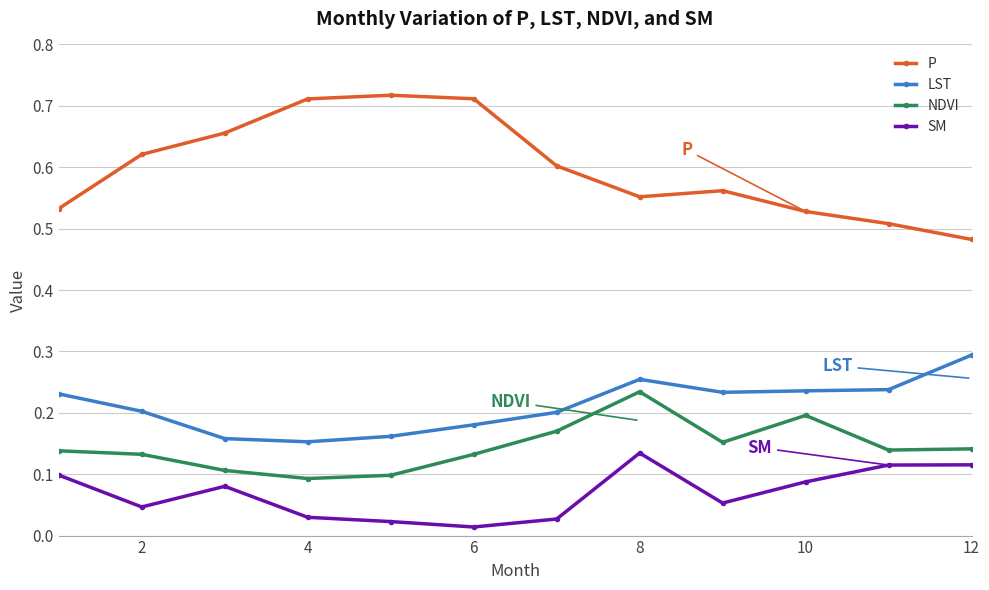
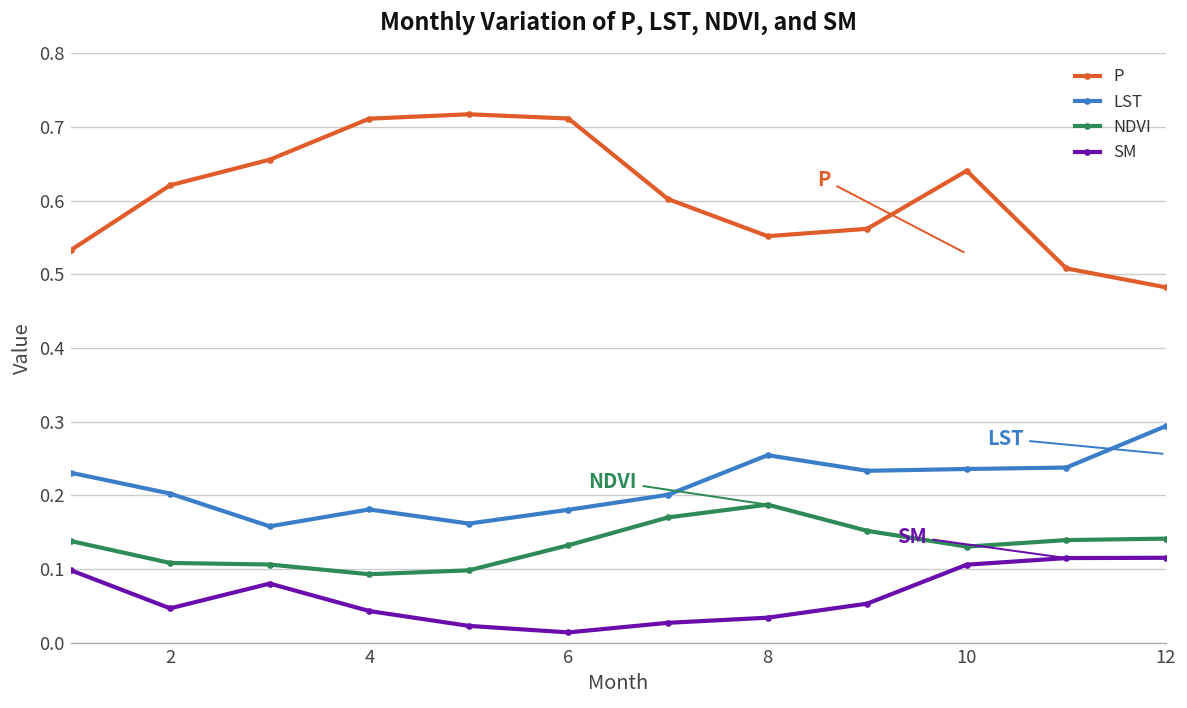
  {
    "P": {
      "2": 0.62,
      "4": 0.71,
      "6": 0.71,
      "8": 0.55,
-     "10": 0.53,
+     "10": 0.64,
      "12": 0.48
    },
    "LST": {
      "2": 0.20,
-     "4": 0.15,
+     "4": 0.18,
      "6": 0.18,
      "8": 0.25,
      "10": 0.24,
      "12": 0.29
    },
    "NDVI": {
-     "2": 0.13,
+     "2": 0.11,
      "4": 0.09,
      "6": 0.13,
-     "8": 0.23,
-     "10": 0.20,
+     "8": 0.19,
+     "10": 0.13,
      "12": 0.14
    },
    "SM": {
      "2": 0.05,
-     "4": 0.03,
+     "4": 0.04,
      "6": 0.01,
-     "8": 0.13,
-     "10": 0.09,
+     "8": 0.03,
+     "10": 0.11,
      "12": 0.12
    }
  }
